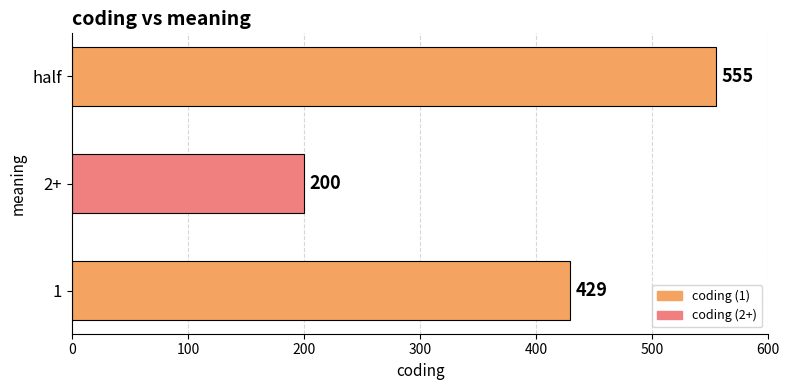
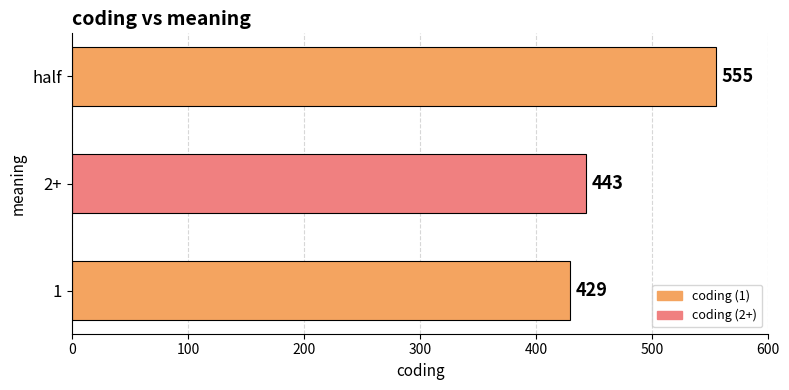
  {
    "half": 555,
-   "2+": 200,
+   "2+": 443,
    "1": 429
  }
